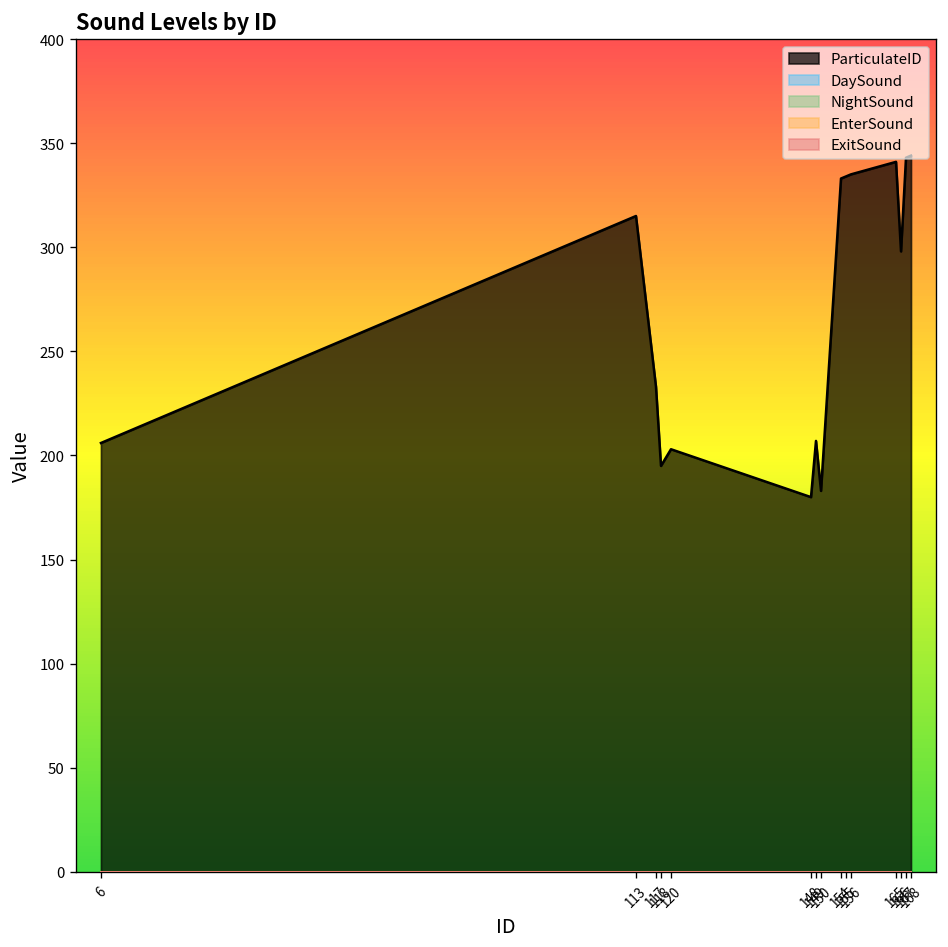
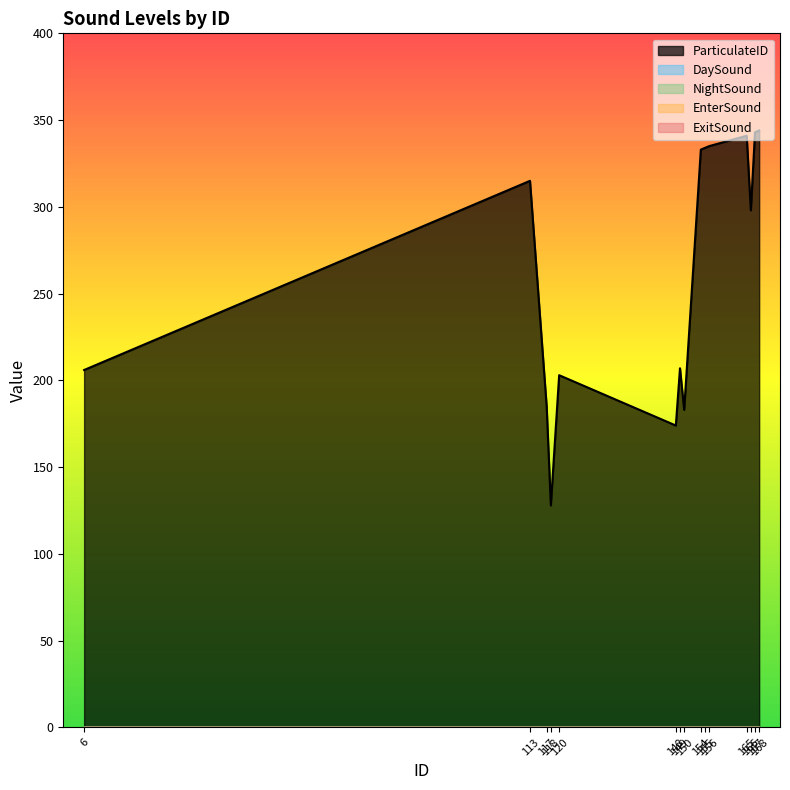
  {
    "ParticulateID": {
      "6": 206,
      "113": 315,
-     "117": 233,
-     "118": 195,
+     "117": 185,
+     "118": 128,
      "120": 203,
-     "148": 180,
+     "148": 174,
      "149": 207,
      "150": 183,
      "154": 333,
      "155": 334,
      "156": 335,
      "166": 298
    },
    "ExitSound": {
      "6": 0,
      "113": 0,
      "117": 0,
      "118": 0,
      "120": 0,
      "148": 0,
      "149": 0,
      "150": 0,
      "154": 0,
      "155": 0,
      "156": 0,
      "165": 0,
      "166": 0,
      "167": 0,
      "168": 0
    }
  }
